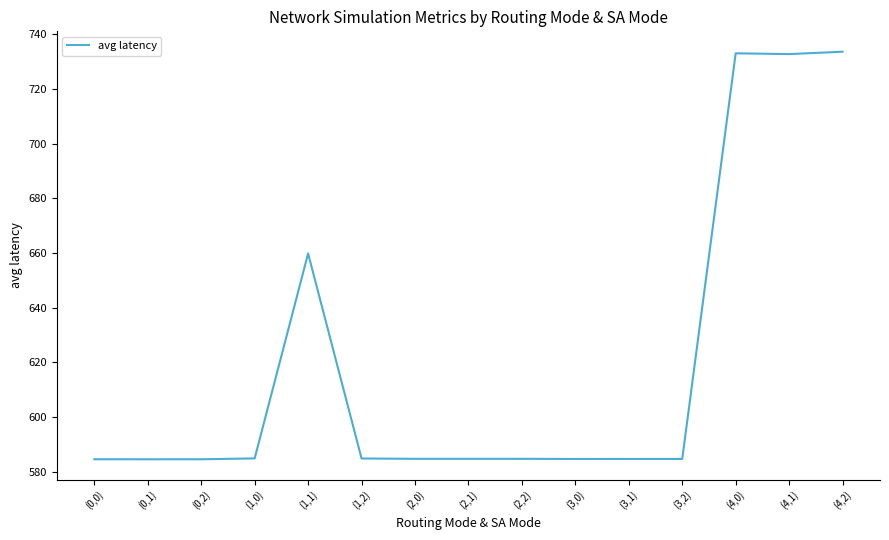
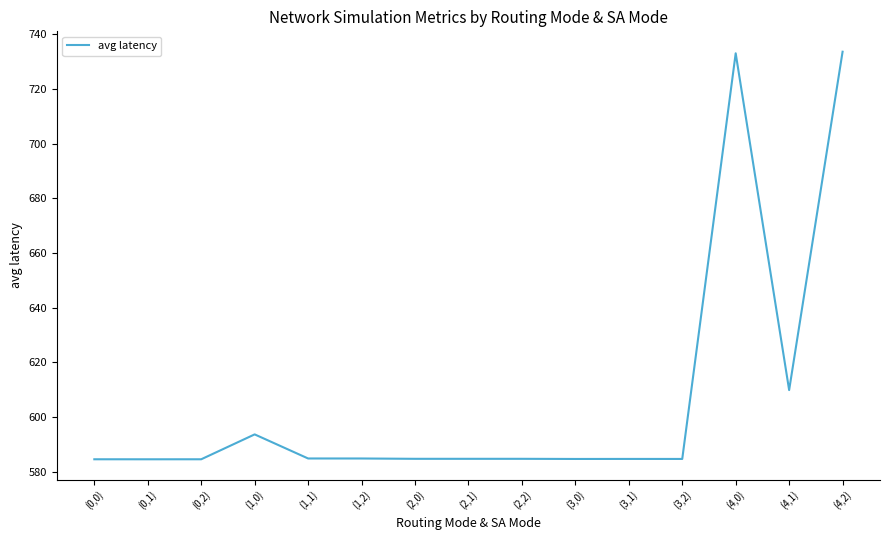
  {
    "(0,0)": 584,
    "(0,1)": 584,
    "(0,2)": 584,
-   "(1,0)": 585,
-   "(1,1)": 660,
+   "(1,0)": 594,
+   "(1,1)": 585,
    "(1,2)": 585,
    "(2,0)": 585,
    "(2,1)": 585,
    "(2,2)": 585,
    "(3,0)": 585,
    "(3,1)": 585,
    "(3,2)": 585,
    "(4,0)": 733,
-   "(4,1)": 733,
+   "(4,1)": 610,
    "(4,2)": 734
  }
